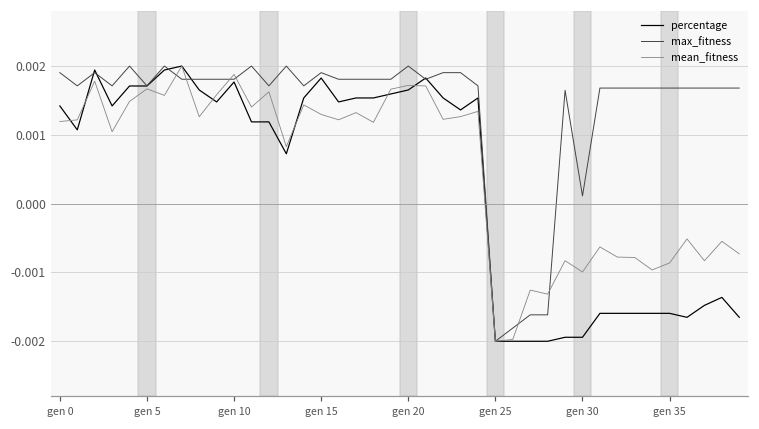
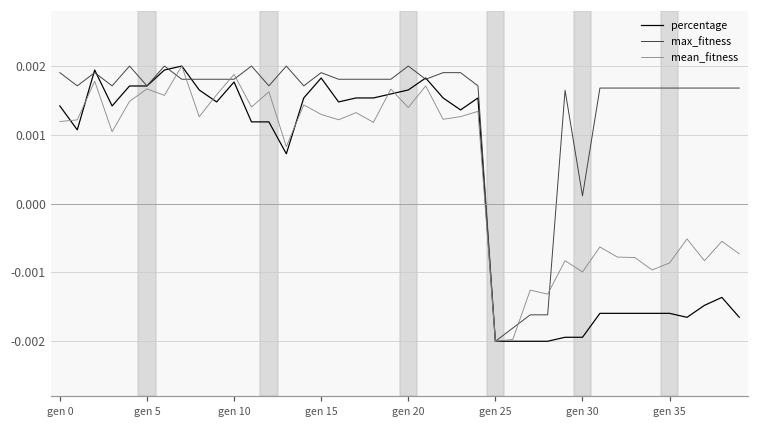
  {
    "percentage": {
      "gen 0": 0.0014,
      "gen 15": 0.0018,
      "gen 20": 0.0017,
      "gen 30": -0.0019,
      "gen 35": -0.0016
    },
    "max_fitness": {
      "gen 0": 0.0019,
      "gen 15": 0.0019,
      "gen 20": 0.0020,
      "gen 30": 0.0001,
      "gen 35": 0.0017
    },
    "mean_fitness": {
      "gen 0": 0.0012,
      "gen 5": 0.0017,
      "gen 10": 0.0019,
      "gen 15": 0.0013,
-     "gen 20": 0.0017,
+     "gen 20": 0.0014,
      "gen 30": -0.0010,
      "gen 35": -0.0009
    }
  }
